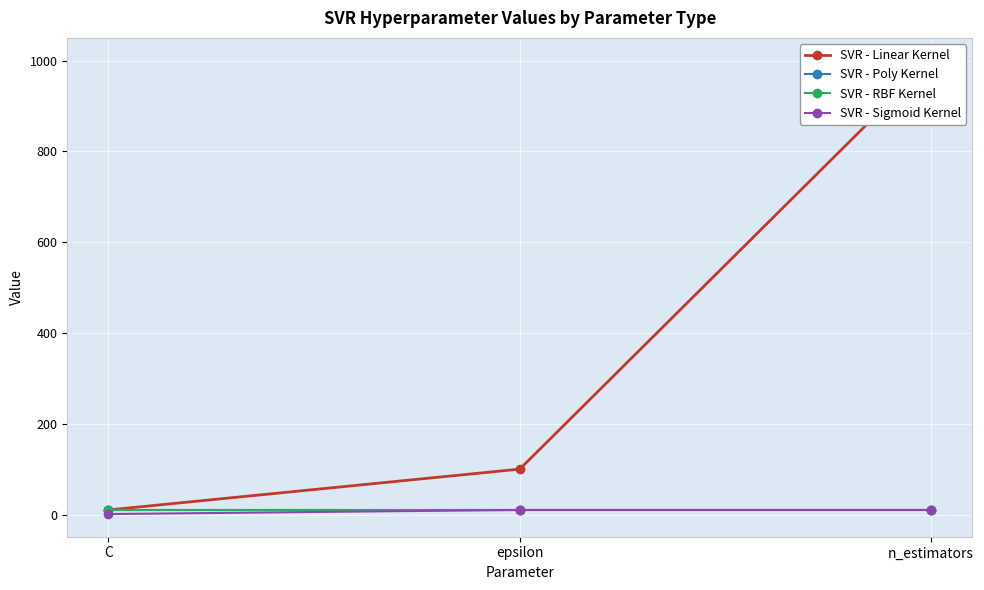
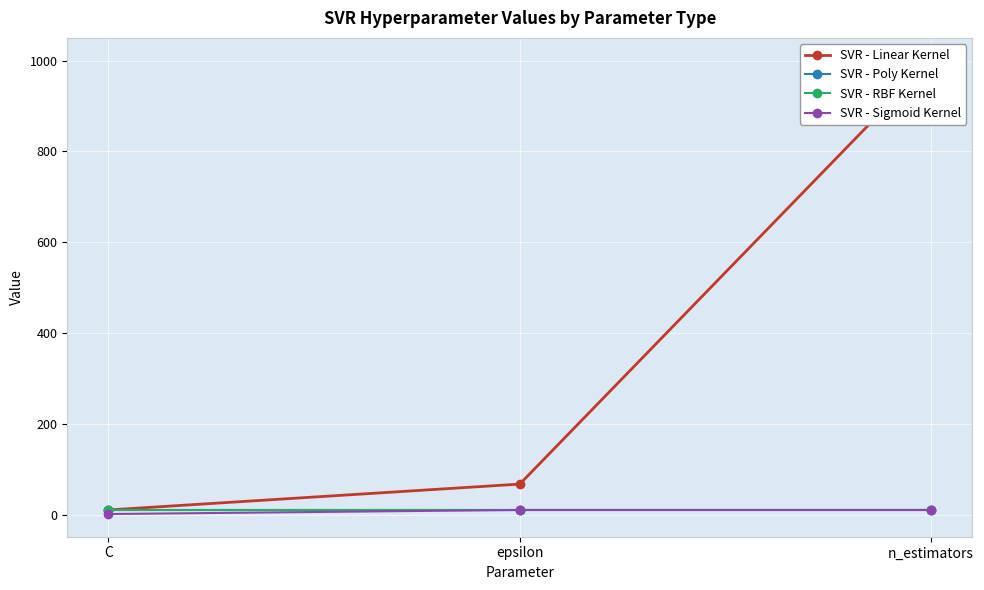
  {
    "SVR - Linear Kernel": {
-     "epsilon": 100
+     "epsilon": 70
    },
    "SVR - Sigmoid Kernel": {
      "C": 0
    }
  }
